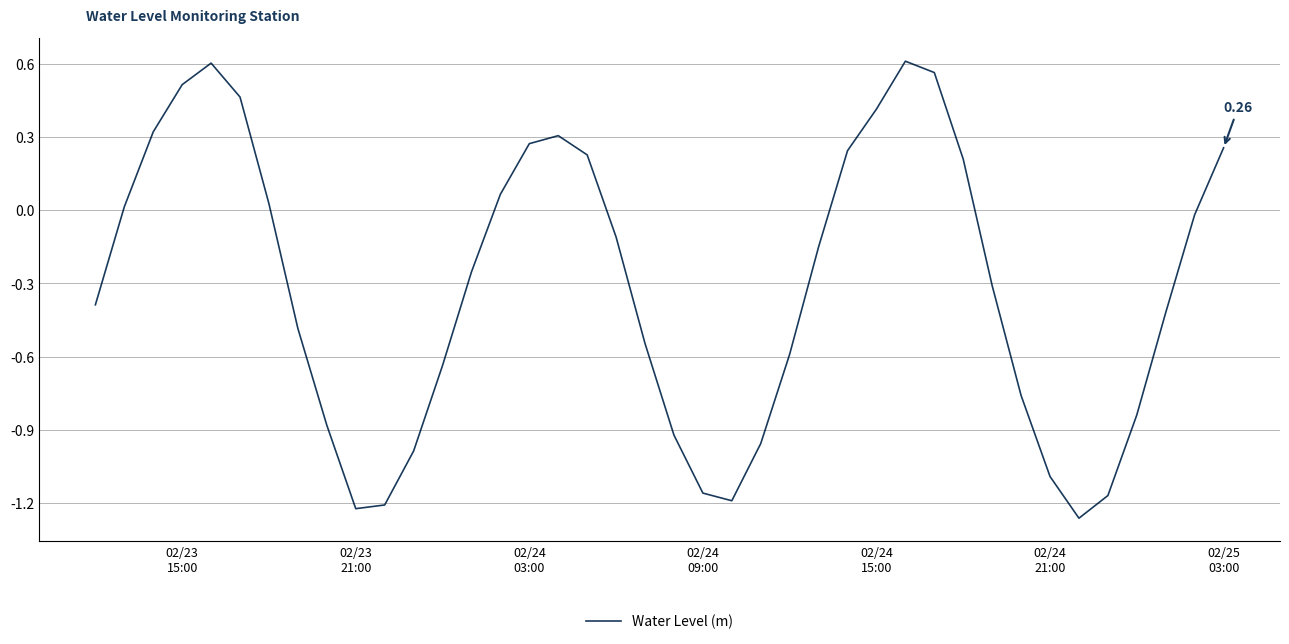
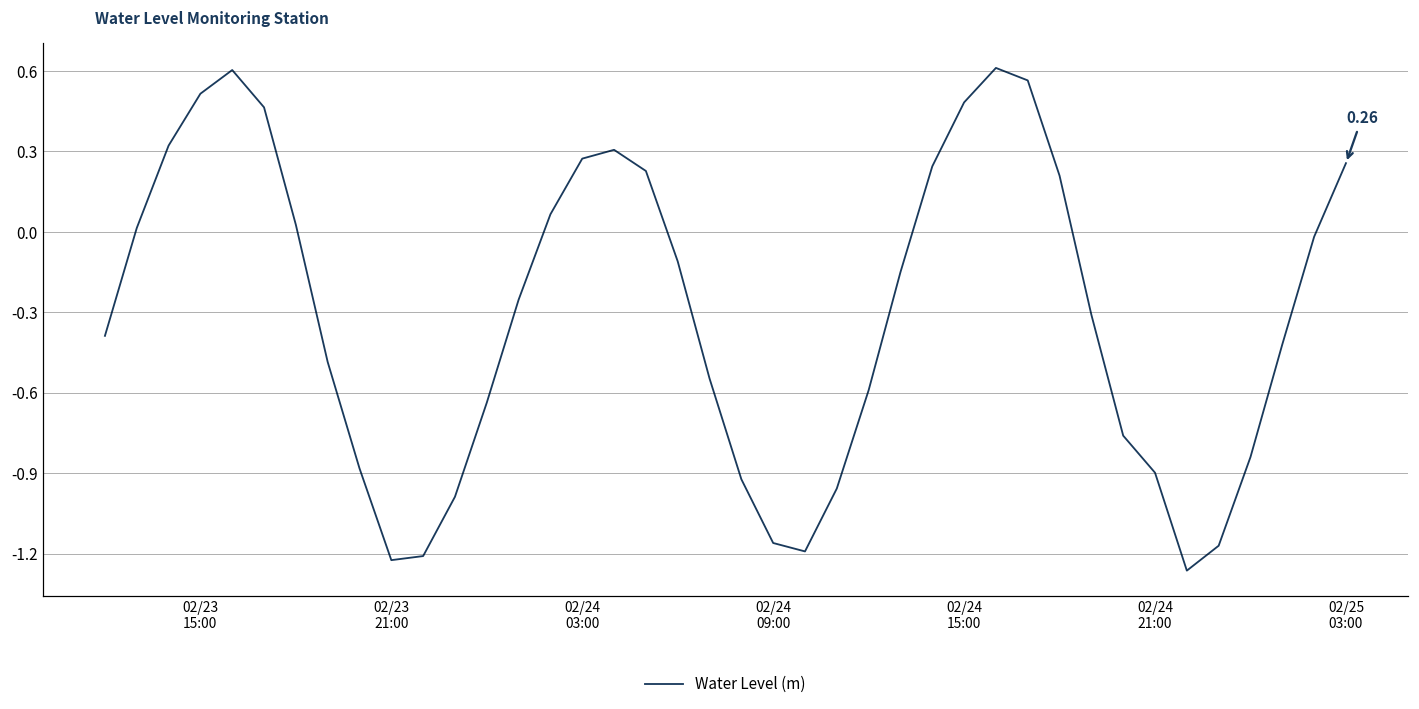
  {
    "02/23 15:00": 0.52,
    "02/23 21:00": -1.22,
    "02/24 03:00": 0.27,
    "02/24 09:00": -1.16,
-   "02/24 15:00": 0.41,
-   "02/24 21:00": -1.09
+   "02/24 15:00": 0.48,
+   "02/24 21:00": -0.90
  }
